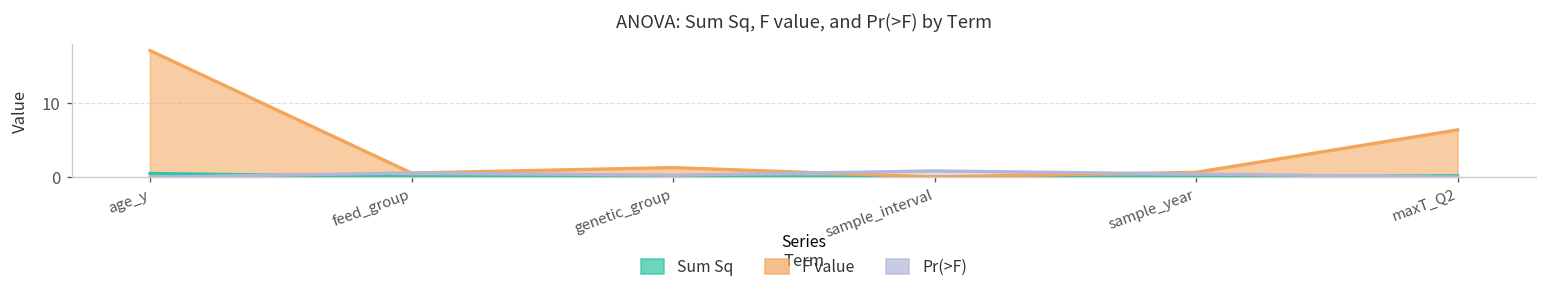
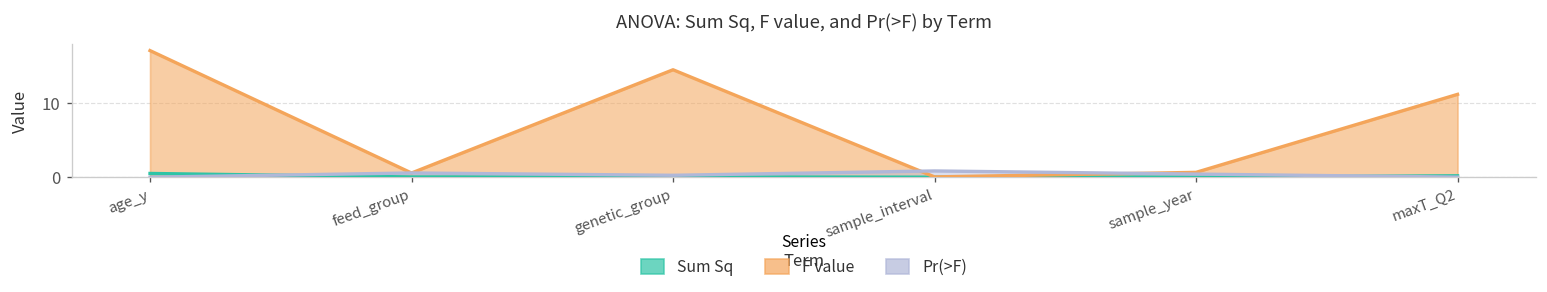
  {
    "Sum Sq": {
      "age_y": 1,
      "feed_group": 0
    },
    "F value": {
      "age_y": 17,
-     "genetic_group": 1,
-     "maxT_Q2": 6
+     "genetic_group": 14,
+     "maxT_Q2": 11
    },
    "Pr(>F)": {
      "age_y": 0,
      "sample_interval": 1
    }
  }
